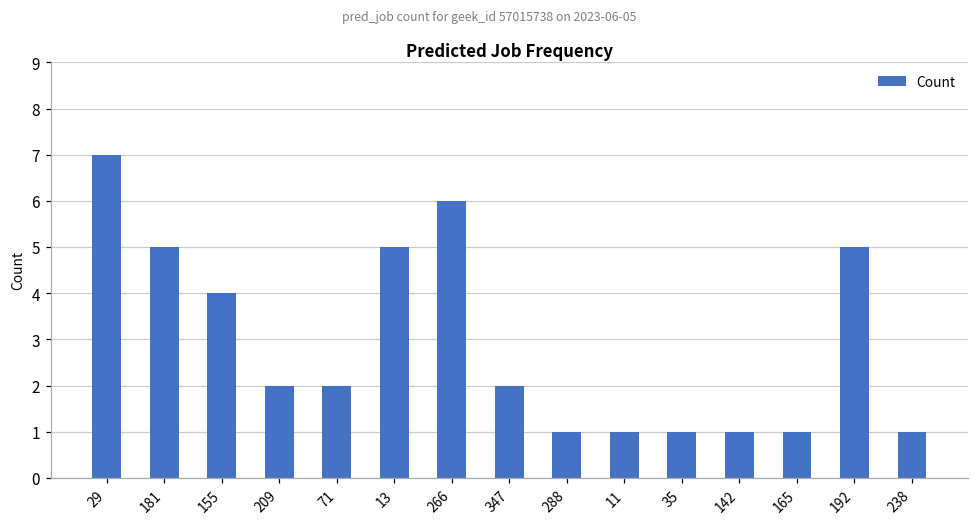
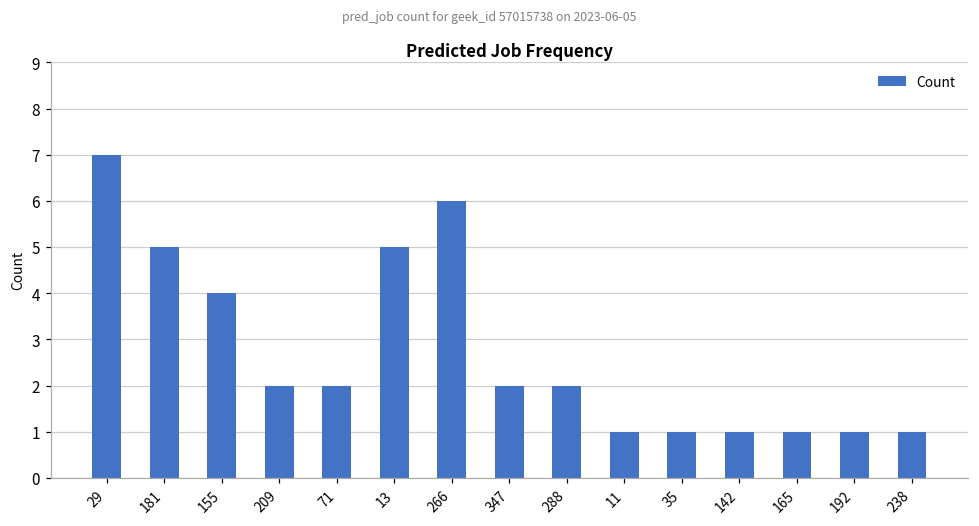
  {
    "29": 7,
    "181": 5,
    "155": 4,
    "209": 2,
    "71": 2,
    "13": 5,
    "266": 6,
    "347": 2,
-   "288": 1,
+   "288": 2,
    "11": 1,
    "35": 1,
    "142": 1,
    "165": 1,
-   "192": 5,
+   "192": 1,
    "238": 1
  }
